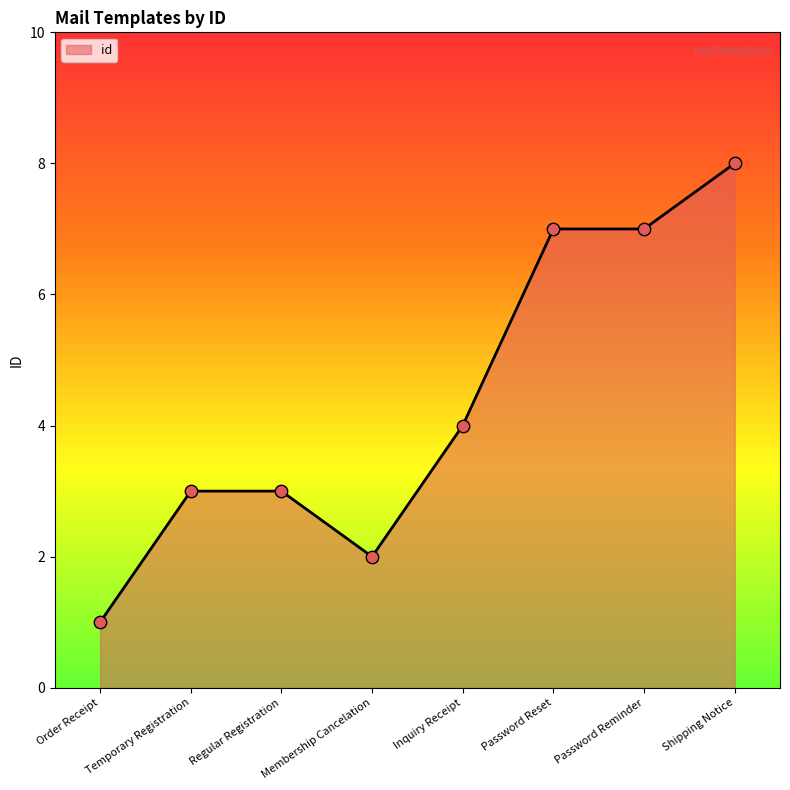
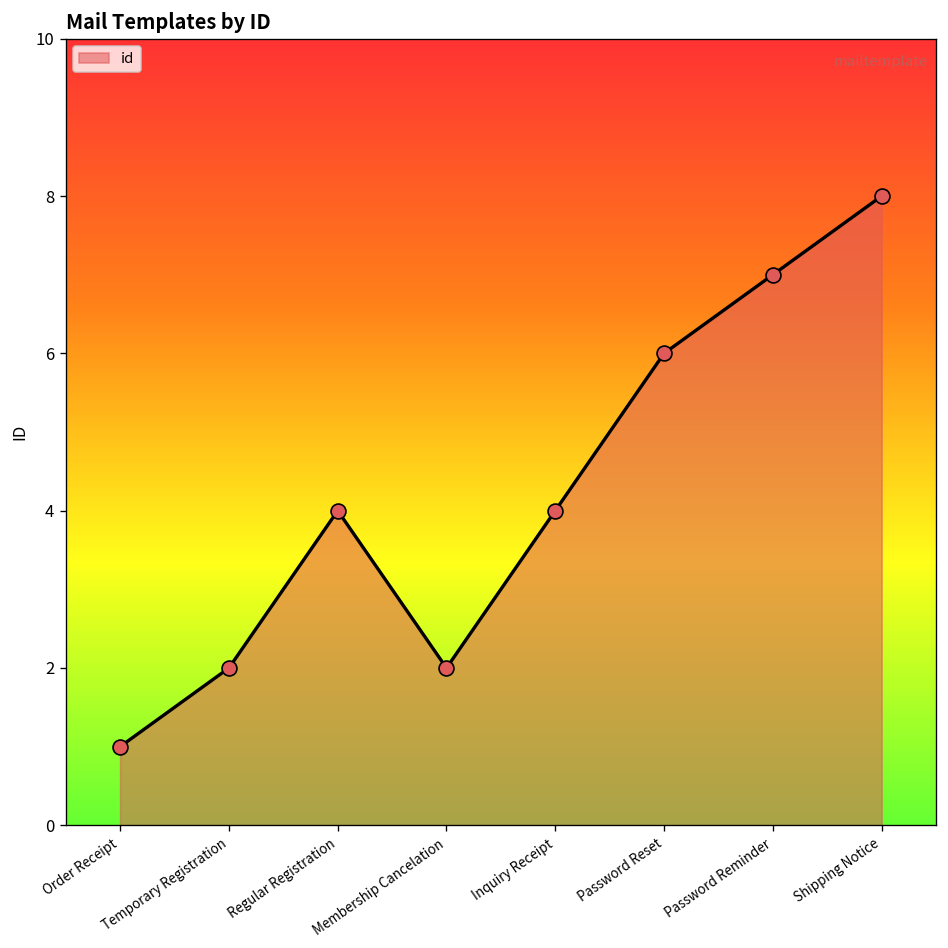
  {
    "Order Receipt": 1,
-   "Temporary Registration": 3,
-   "Regular Registration": 3,
+   "Temporary Registration": 2,
+   "Regular Registration": 4,
    "Membership Cancelation": 2,
    "Inquiry Receipt": 4,
-   "Password Reset": 7,
+   "Password Reset": 6,
    "Password Reminder": 7,
    "Shipping Notice": 8
  }
